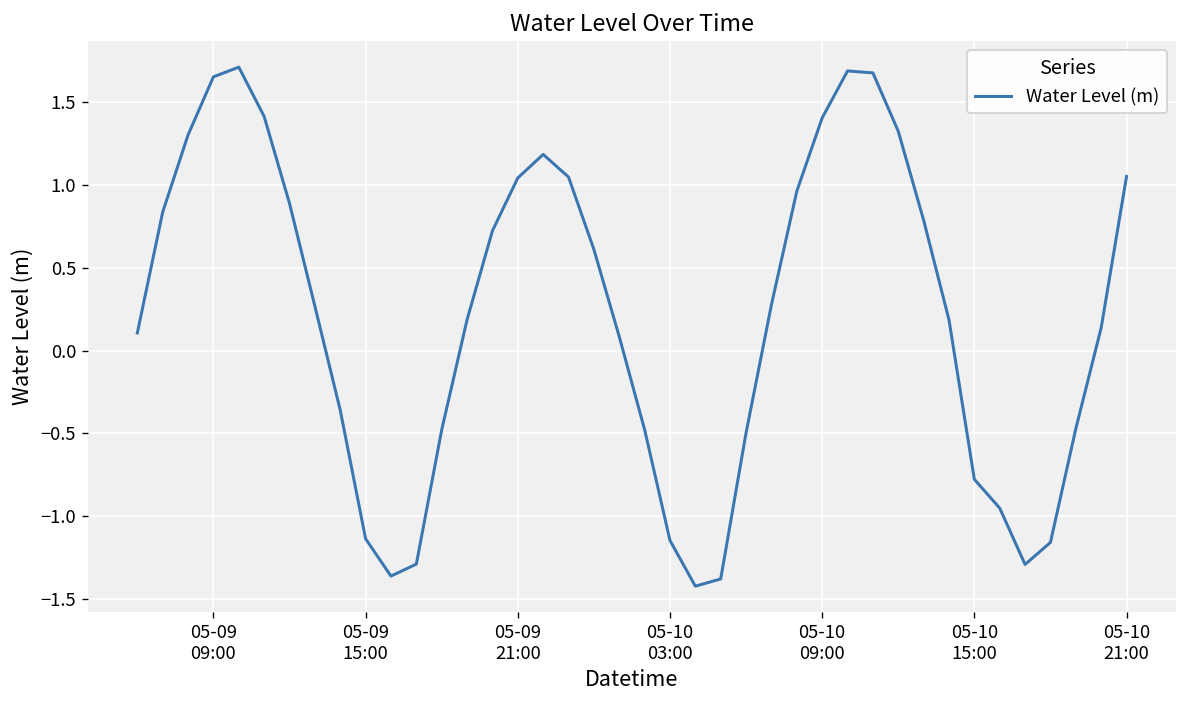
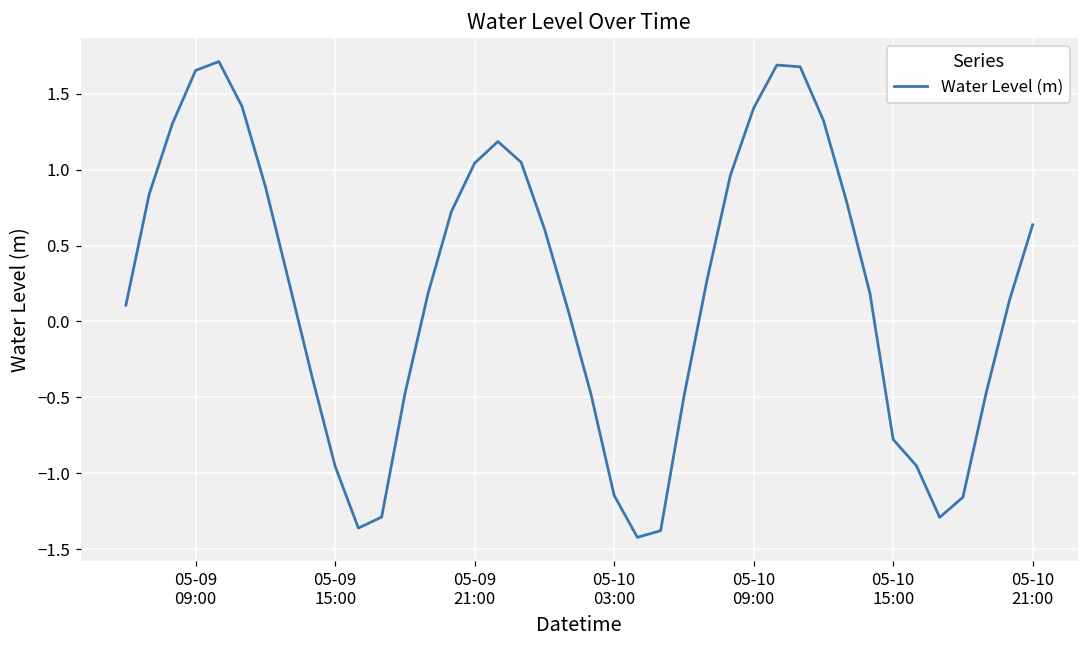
  {
    "05-09 09:00": 1.65,
-   "05-09 15:00": -1.14,
+   "05-09 15:00": -0.95,
    "05-09 21:00": 1.04,
    "05-10 03:00": -1.15,
    "05-10 09:00": 1.41,
    "05-10 15:00": -0.78,
-   "05-10 21:00": 1.05
+   "05-10 21:00": 0.64
  }
